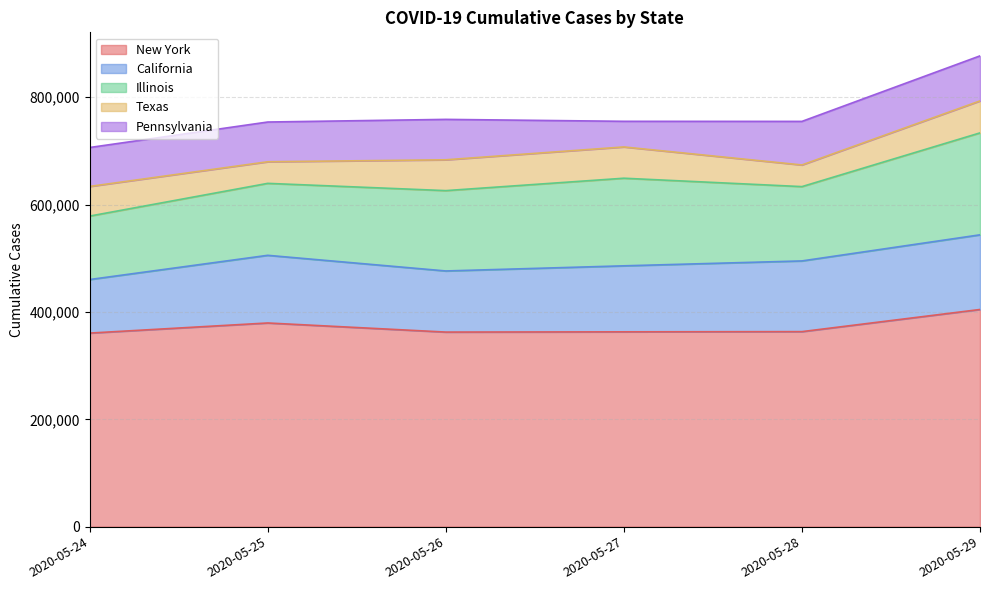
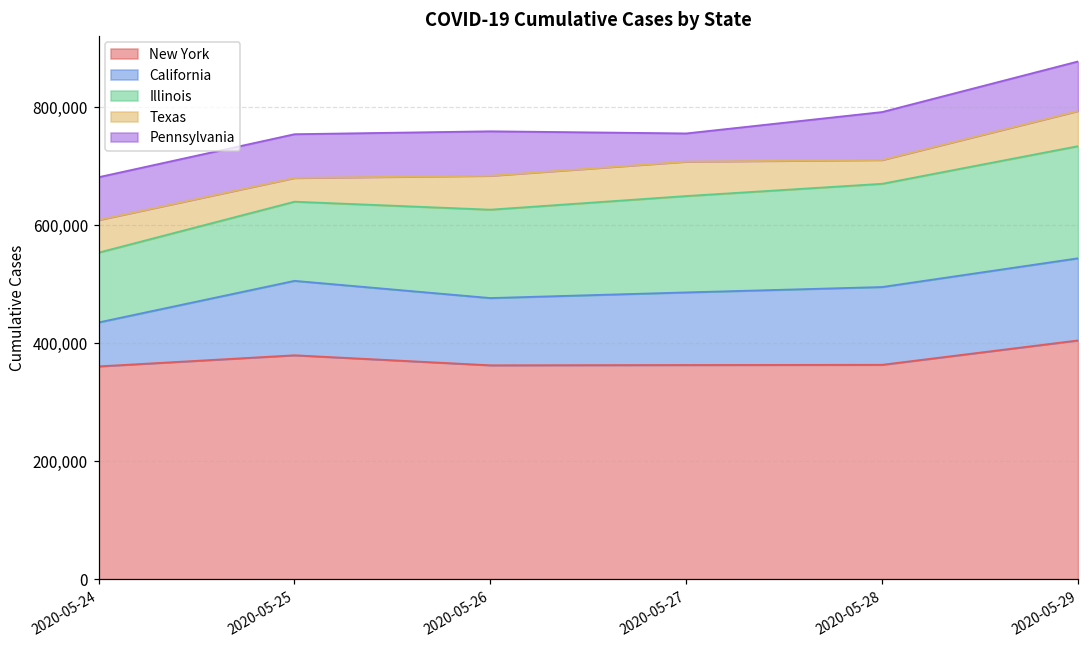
  {
    "New York": {
      "2020-05-24": "360,000",
      "2020-05-25": "380,000",
      "2020-05-26": "360,000",
      "2020-05-27": "360,000",
      "2020-05-28": "360,000",
      "2020-05-29": "400,000"
    },
    "California": {
-     "2020-05-24": "100,000",
+     "2020-05-24": "70,000",
      "2020-05-25": "130,000",
      "2020-05-26": "110,000",
      "2020-05-27": "120,000",
      "2020-05-28": "130,000",
      "2020-05-29": "140,000"
    },
    "Illinois": {
      "2020-05-24": "120,000",
      "2020-05-25": "130,000",
      "2020-05-26": "150,000",
      "2020-05-27": "160,000",
-     "2020-05-28": "140,000",
+     "2020-05-28": "170,000",
      "2020-05-29": "190,000"
    },
    "Texas": {
      "2020-05-24": "60,000",
      "2020-05-25": "40,000",
      "2020-05-26": "60,000",
      "2020-05-27": "60,000",
      "2020-05-28": "40,000",
      "2020-05-29": "60,000"
    },
    "Pennsylvania": {
      "2020-05-24": "70,000",
      "2020-05-25": "70,000",
      "2020-05-26": "80,000",
      "2020-05-27": "50,000",
      "2020-05-28": "80,000",
      "2020-05-29": "80,000"
    }
  }
